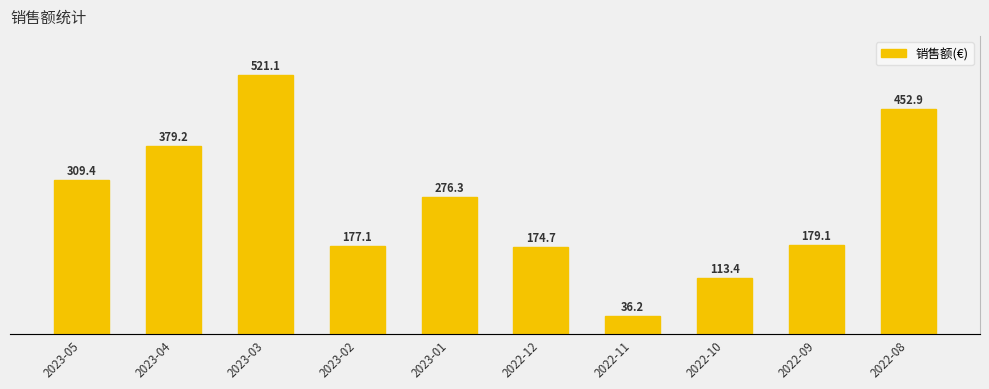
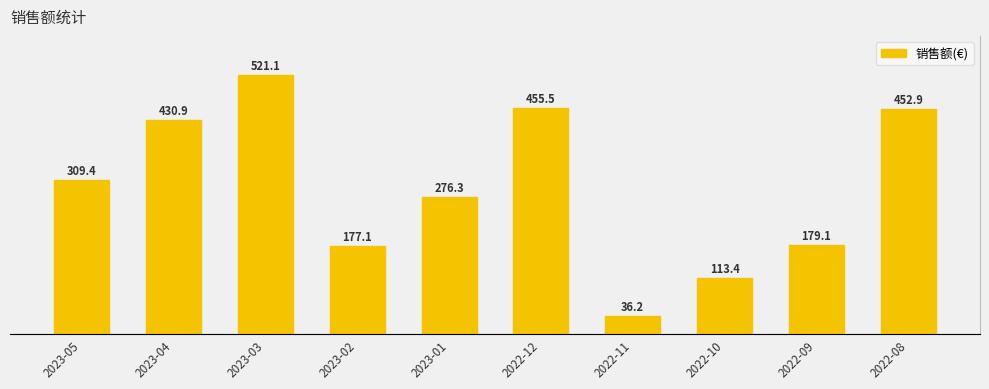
  {
    "2023-05": 309.4,
-   "2023-04": 379.2,
+   "2023-04": 430.9,
    "2023-03": 521.1,
    "2023-02": 177.1,
    "2023-01": 276.3,
-   "2022-12": 174.7,
+   "2022-12": 455.5,
    "2022-11": 36.2,
    "2022-10": 113.4,
    "2022-09": 179.1,
    "2022-08": 452.9
  }
